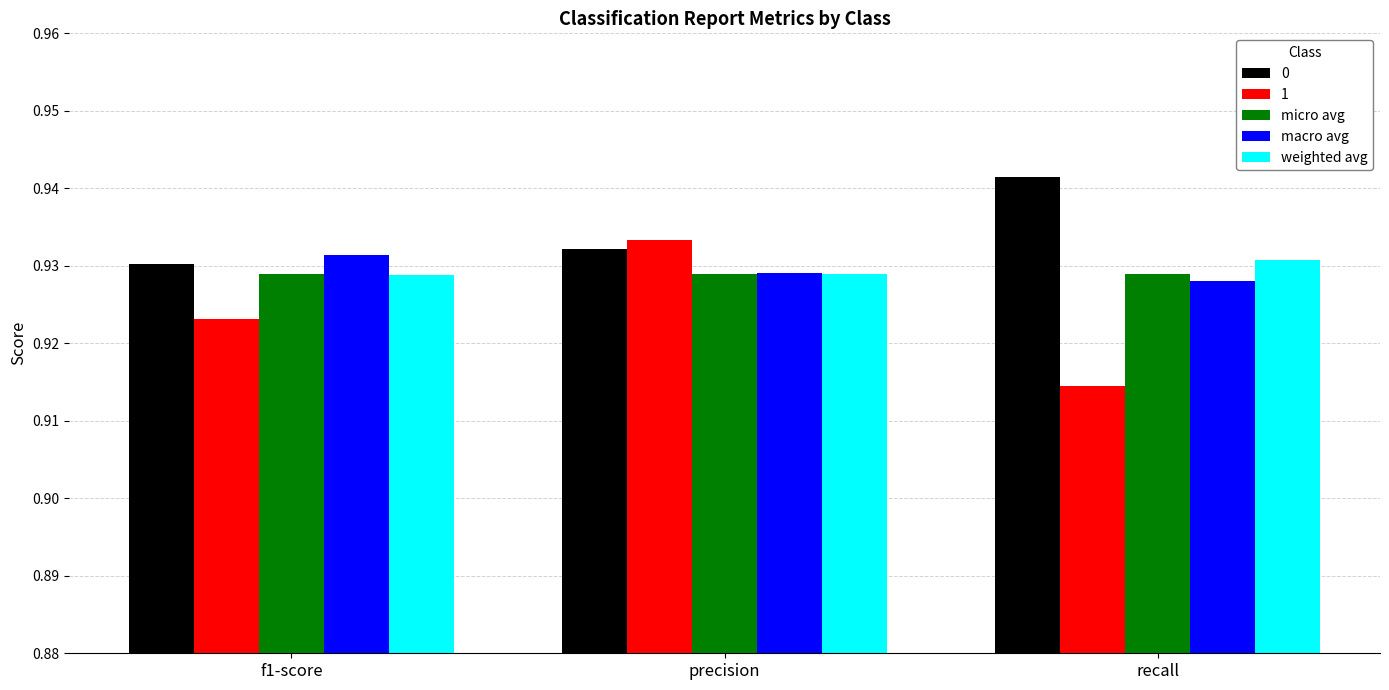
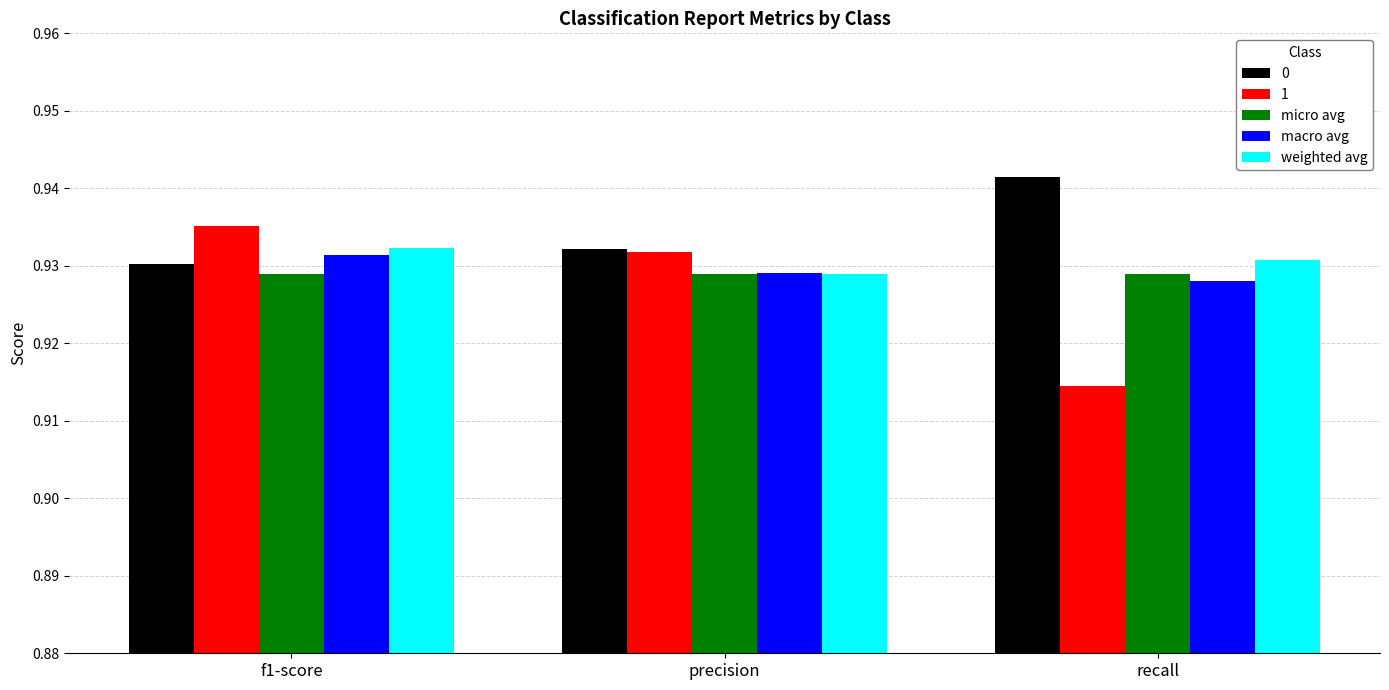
  {
    "0": {
      "f1-score": 0.930,
      "precision": 0.932,
      "recall": 0.941
    },
    "1": {
-     "f1-score": 0.923,
-     "precision": 0.933,
+     "f1-score": 0.935,
+     "precision": 0.932,
      "recall": 0.915
    },
    "micro avg": {
      "f1-score": 0.929,
      "precision": 0.929,
      "recall": 0.929
    },
    "macro avg": {
      "f1-score": 0.931,
      "precision": 0.929,
      "recall": 0.928
    },
    "weighted avg": {
-     "f1-score": 0.929,
+     "f1-score": 0.932,
      "precision": 0.929,
      "recall": 0.931
    }
  }
